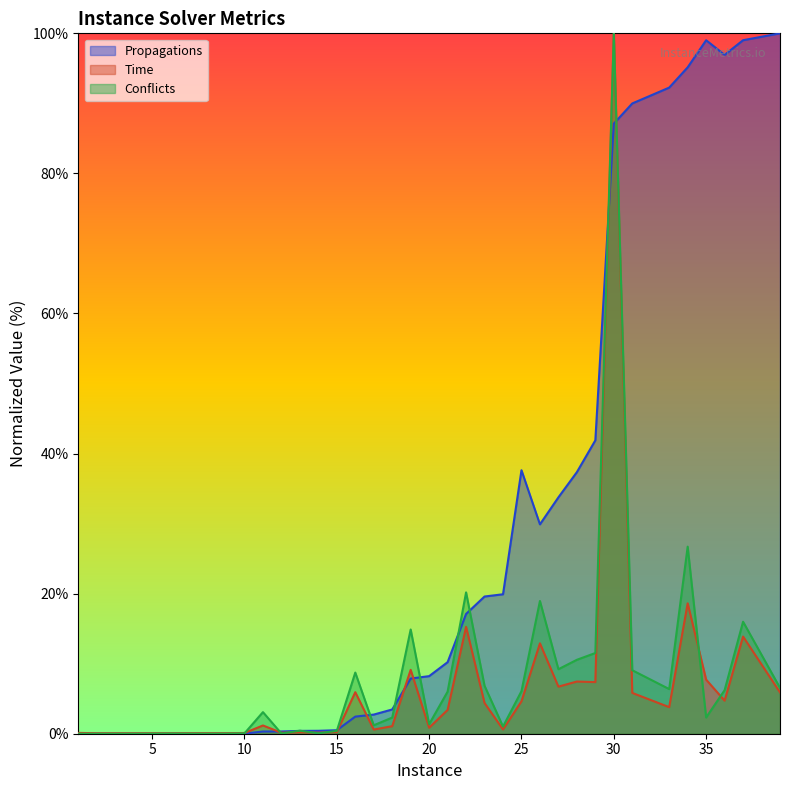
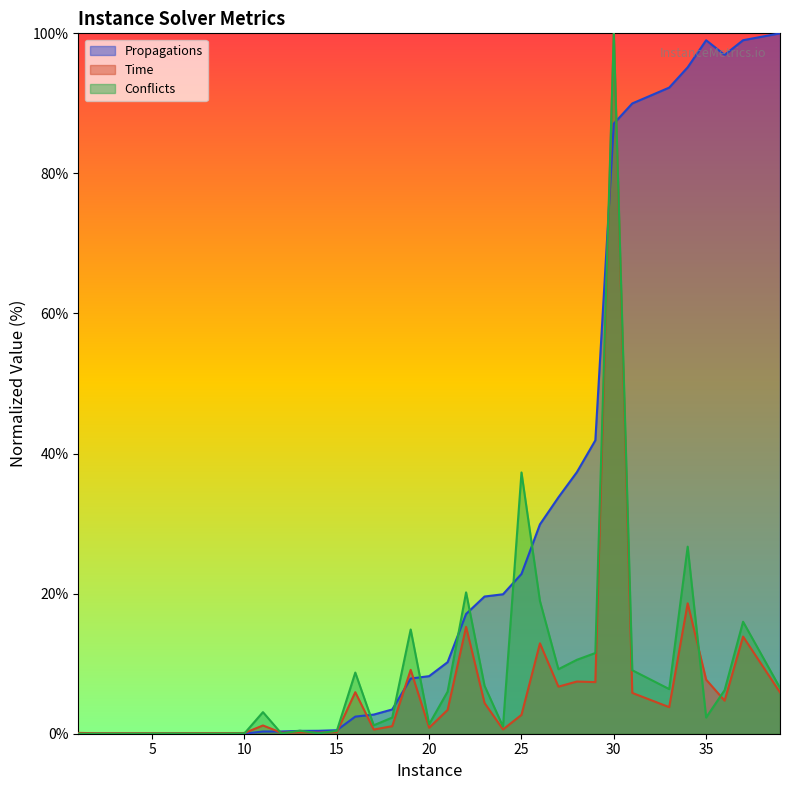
  {
    "Propagations": {
      "20": "8%",
-     "25": "38%",
+     "25": "23%",
      "30": "87%",
      "35": "99%"
    },
    "Time": {
      "20": "1%",
-     "25": "5%",
+     "25": "3%",
      "35": "8%"
    },
    "Conflicts": {
      "20": "1%",
-     "25": "6%",
+     "25": "37%",
      "35": "2%"
    }
  }
